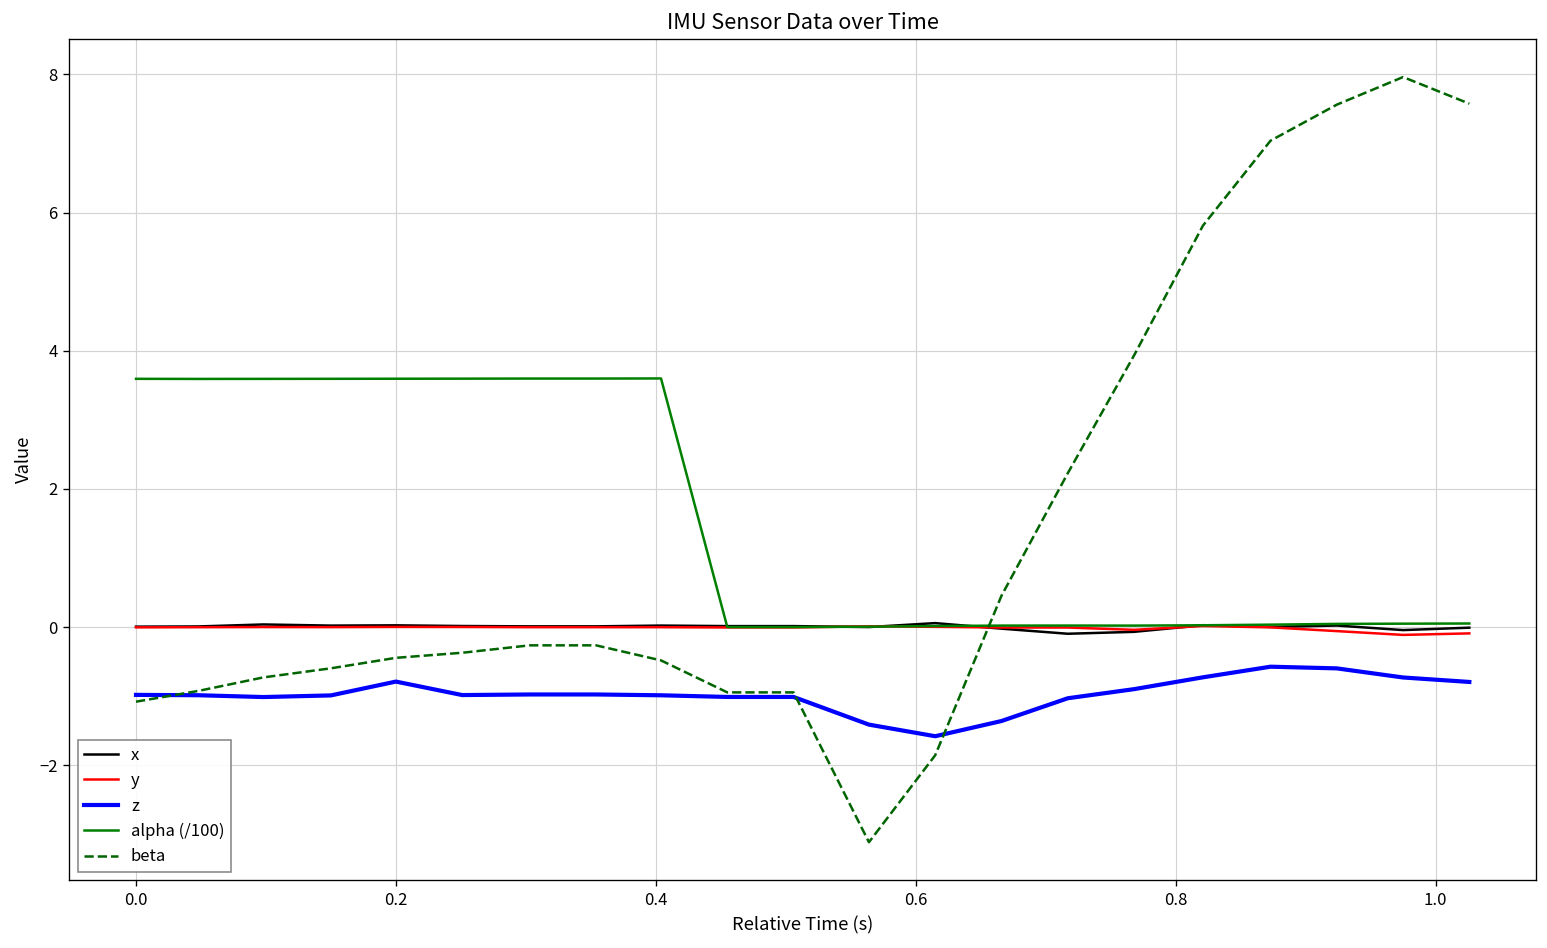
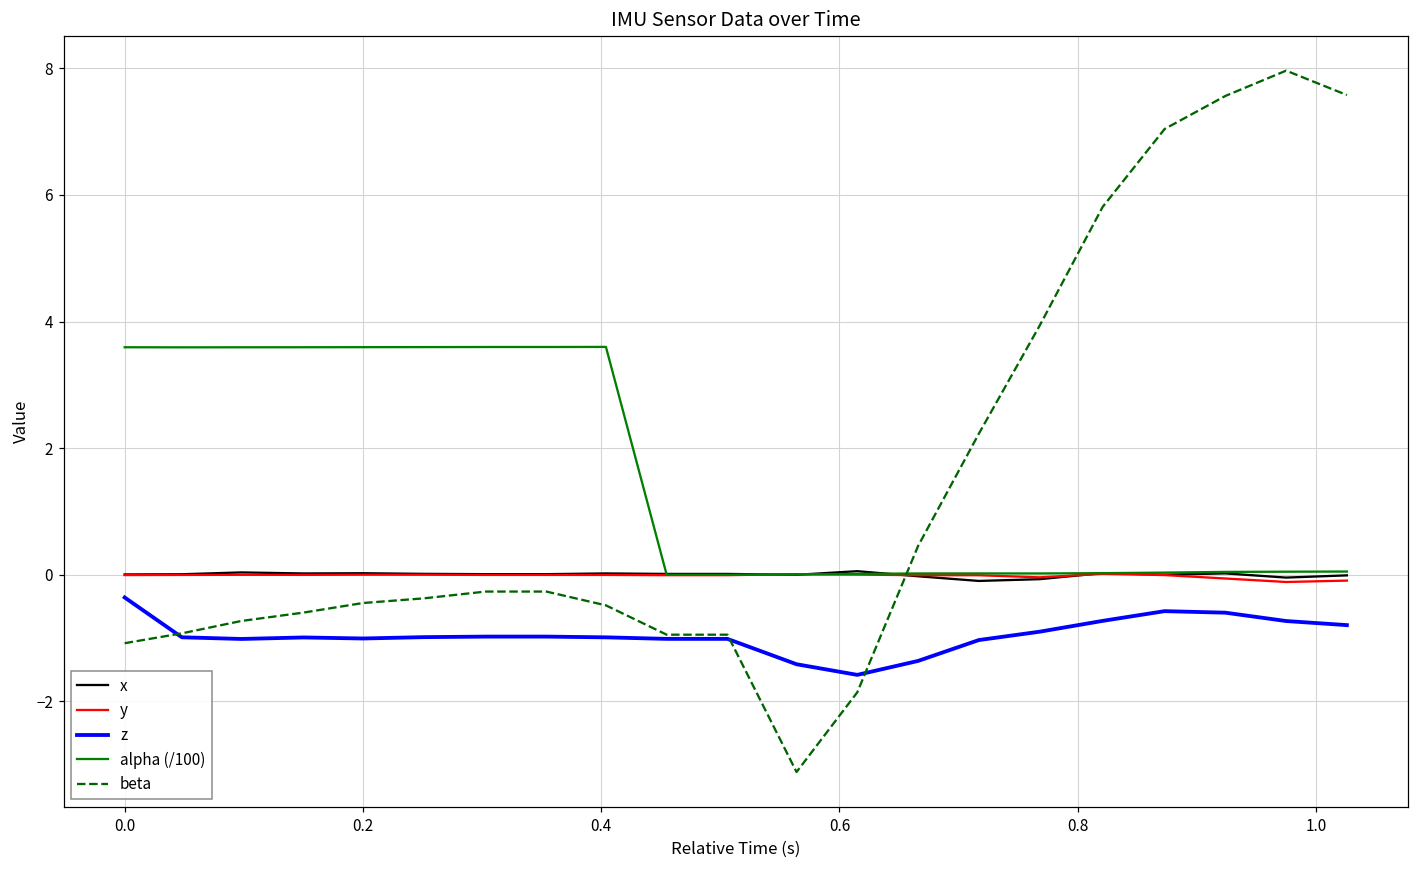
  {
    "z": {
-     "0.0": -1.0,
-     "0.2": -0.8
+     "0.0": -0.4,
+     "0.2": -1.0
    }
  }
